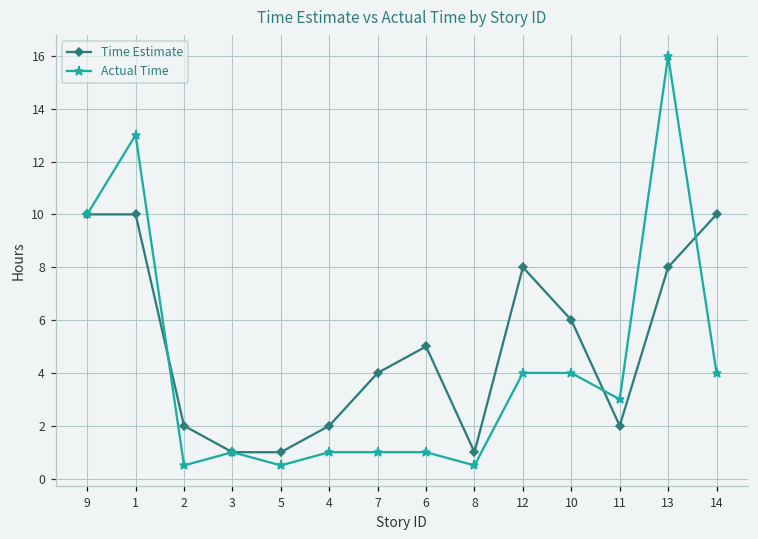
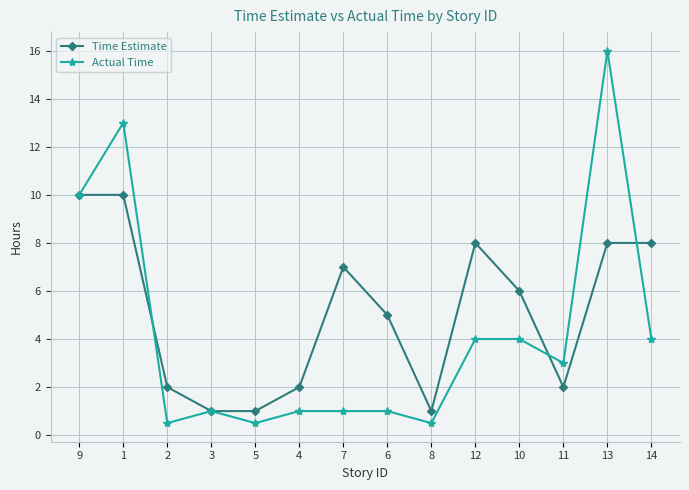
  {
    "Time Estimate": {
      "1": 10,
      "2": 2,
      "5": 1,
      "4": 2,
-     "7": 4,
+     "7": 7,
      "6": 5,
      "8": 1,
      "12": 8,
      "10": 6,
      "11": 2,
      "13": 8,
-     "14": 10
+     "14": 8
    },
    "Actual Time": {
      "1": 13,
      "2": 0.5,
      "5": 0.5,
      "4": 1,
      "7": 1,
      "6": 1,
      "8": 0.5,
      "12": 4,
      "10": 4,
      "11": 3,
      "13": 16,
      "14": 4
    }
  }
